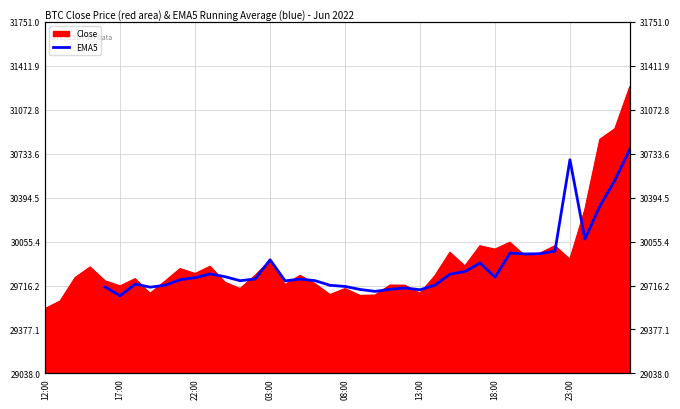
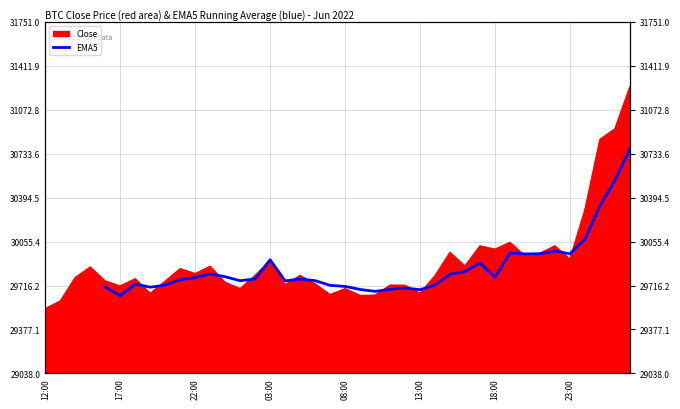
  {
    "Close": {
      "12:00": 29540,
      "17:00": 29710,
      "22:00": 29810,
      "13:00": 29660,
      "18:00": 30000,
      "23:00": 29920
    },
    "EMA5": {
      "17:00": 29640,
      "22:00": 29780,
      "13:00": 29680,
      "18:00": 29780,
-     "23:00": 30690
+     "23:00": 29960
    }
  }
